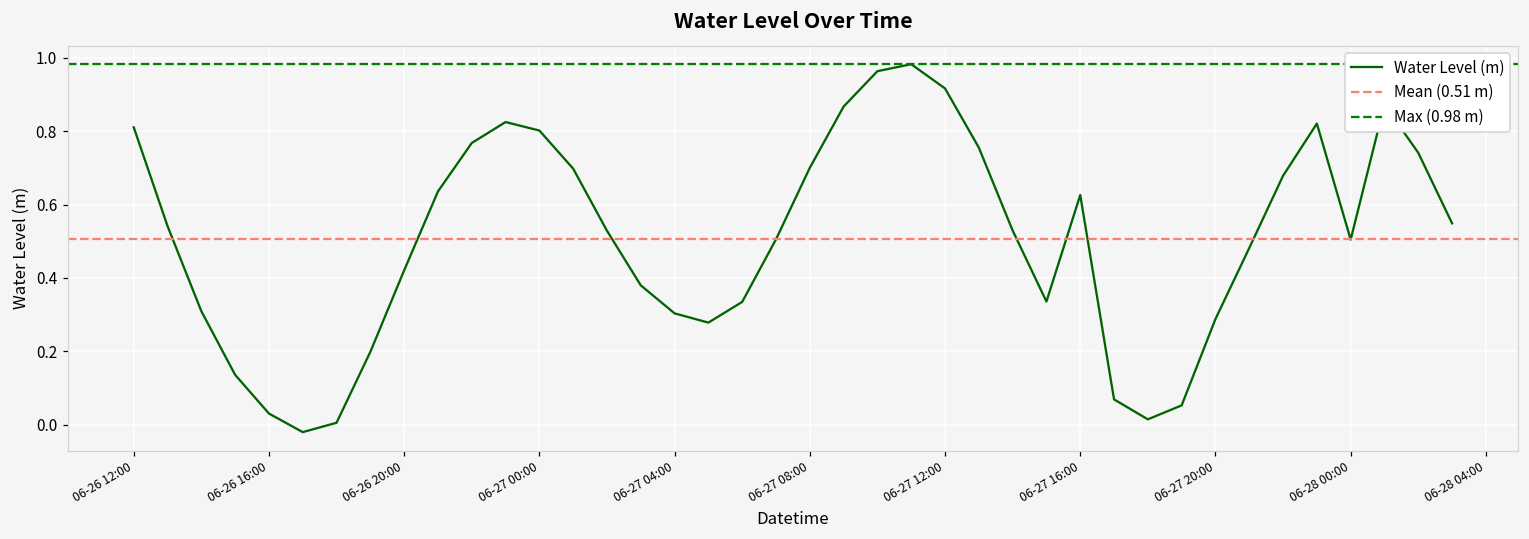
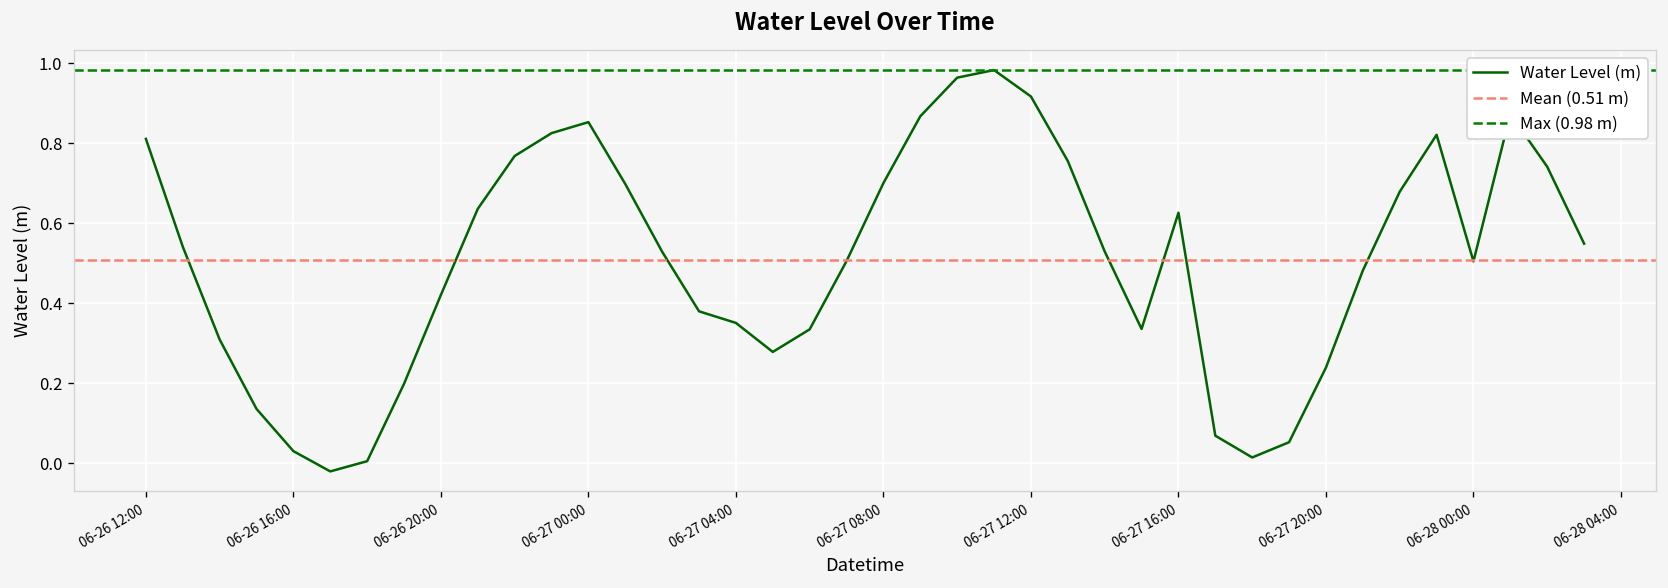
  {
    "06-26 12:00": 0.81,
    "06-26 16:00": 0.03,
    "06-26 20:00": 0.42,
-   "06-27 00:00": 0.80,
-   "06-27 04:00": 0.30,
+   "06-27 00:00": 0.85,
+   "06-27 04:00": 0.35,
    "06-27 08:00": 0.70,
    "06-27 12:00": 0.92,
    "06-27 16:00": 0.63,
-   "06-27 20:00": 0.29,
+   "06-27 20:00": 0.24,
    "06-28 00:00": 0.50
  }
